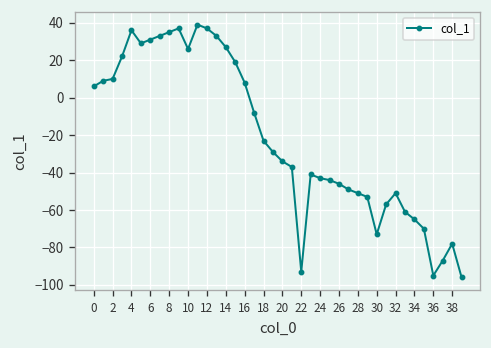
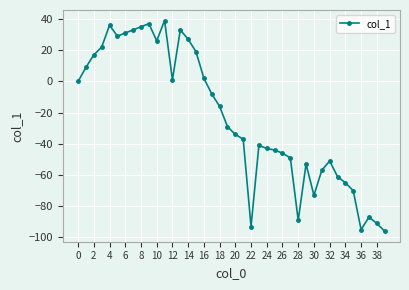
  {
-   "0": 6,
-   "2": 10,
+   "0": 0,
+   "2": 17,
    "4": 36,
    "6": 31,
    "8": 35,
    "10": 26,
-   "12": 37,
+   "12": 1,
    "14": 27,
-   "16": 8,
-   "18": -23,
+   "16": 2,
+   "18": -16,
    "20": -34,
    "22": -93,
    "24": -43,
    "26": -46,
-   "28": -51,
+   "28": -89,
    "30": -73,
    "32": -51,
    "34": -65,
    "36": -95,
-   "38": -78
+   "38": -91
  }
